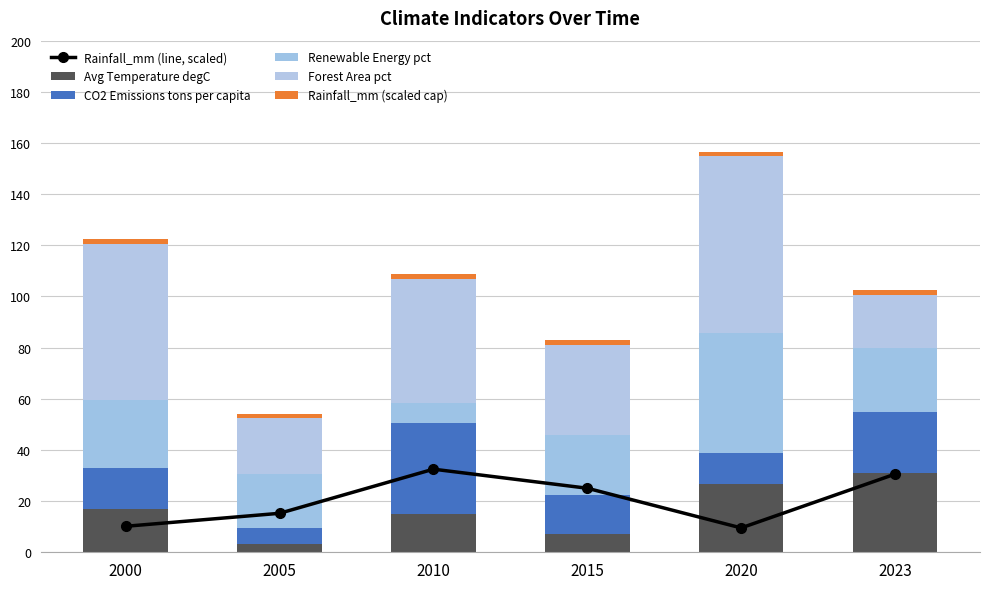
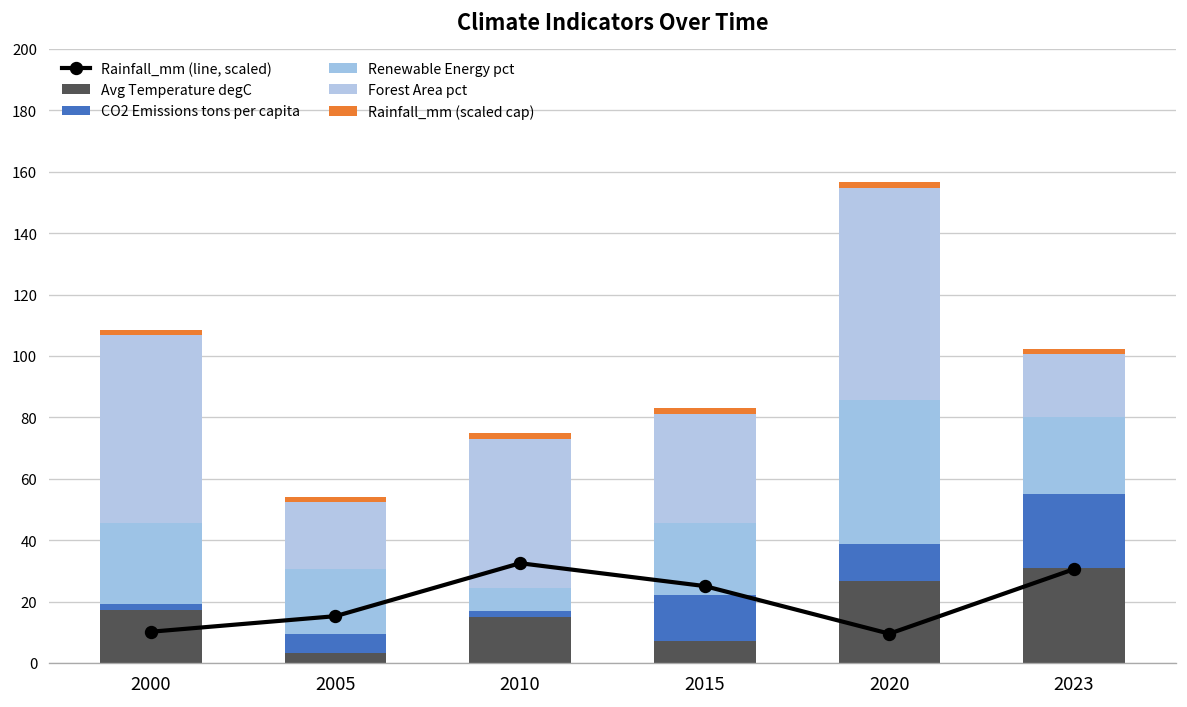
  {
    "Rainfall_mm (line, scaled)": {
      "2000": 10,
      "2005": 15,
      "2010": 32,
      "2015": 25,
      "2020": 10,
      "2023": 31
    },
    "Avg Temperature degC": {
      "2000": 17,
      "2005": 3,
      "2010": 15,
      "2015": 7,
      "2020": 27,
      "2023": 31
    },
    "CO2 Emissions tons per capita": {
-     "2000": 16,
+     "2000": 2,
      "2005": 6,
-     "2010": 36,
+     "2010": 2,
      "2015": 15,
      "2020": 12,
      "2023": 24
    },
    "Rainfall_mm (scaled cap)": {
      "2000": 2,
      "2005": 2,
      "2010": 2,
      "2015": 2,
      "2020": 2,
      "2023": 2
    }
  }
